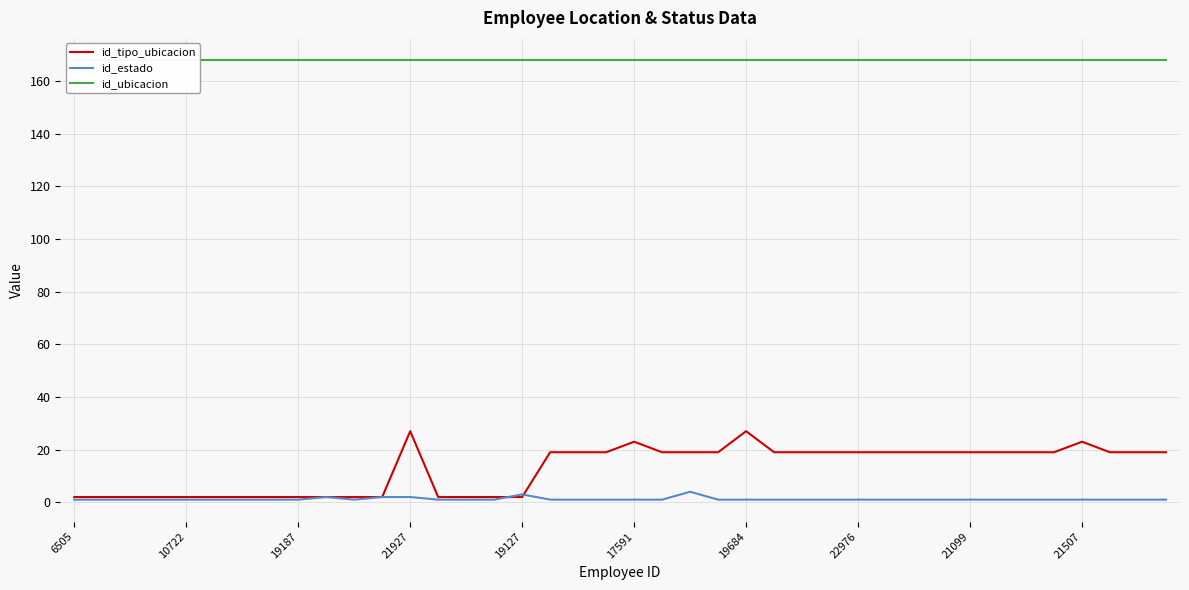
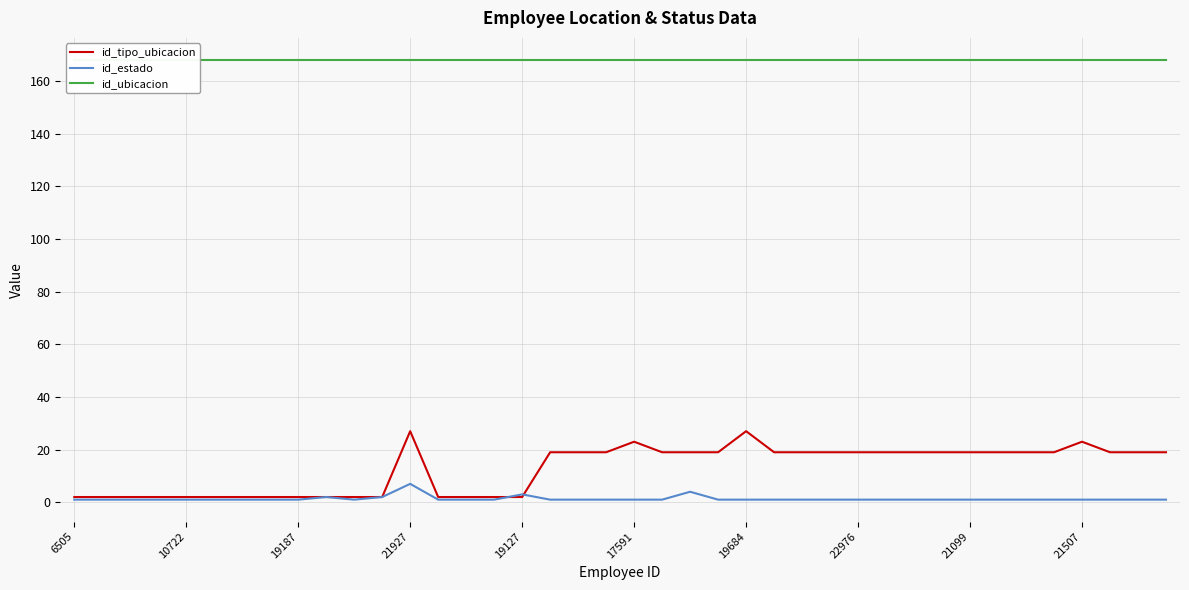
  {
    "id_tipo_ubicacion": {
      "6505": 2,
      "10722": 2,
      "19187": 2,
      "21927": 27,
      "19127": 2,
      "17591": 23,
      "19684": 27,
      "22976": 19,
      "21099": 19,
      "21507": 23
    },
    "id_estado": {
      "6505": 1,
      "10722": 1,
      "19187": 1,
-     "21927": 2,
+     "21927": 7,
      "19127": 3,
      "17591": 1,
      "19684": 1,
      "22976": 1,
      "21099": 1,
      "21507": 1
    },
    "id_ubicacion": {
      "19187": 168,
      "21927": 168,
      "19127": 168,
      "17591": 168,
      "19684": 168,
      "22976": 168,
      "21099": 168,
      "21507": 168
    }
  }
